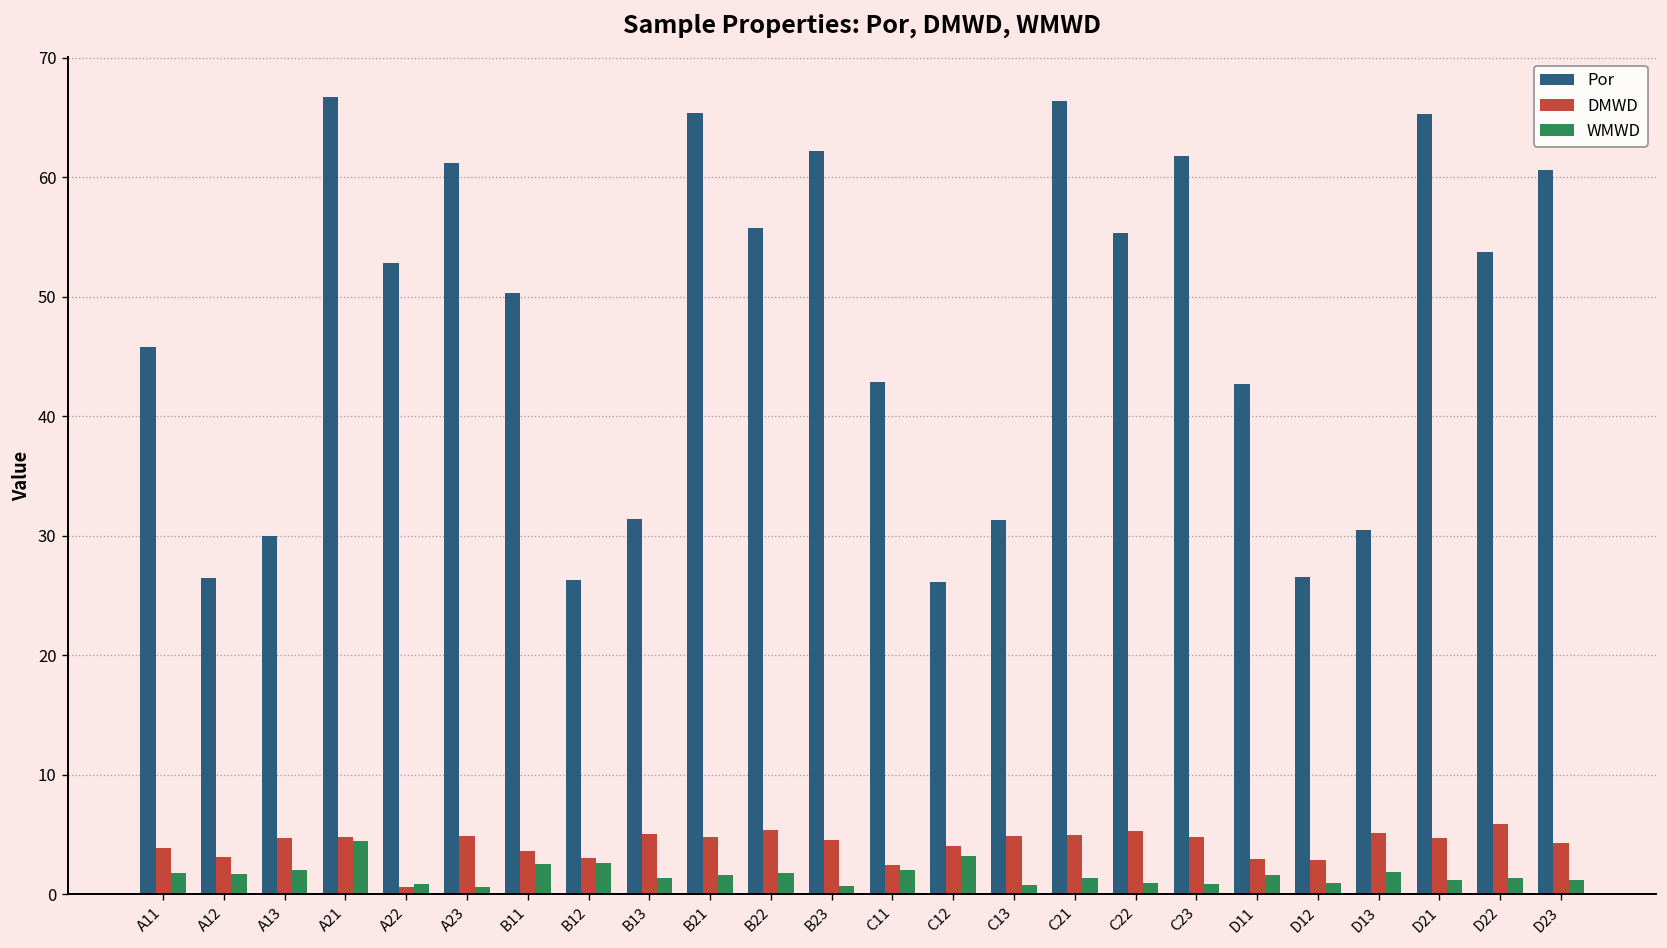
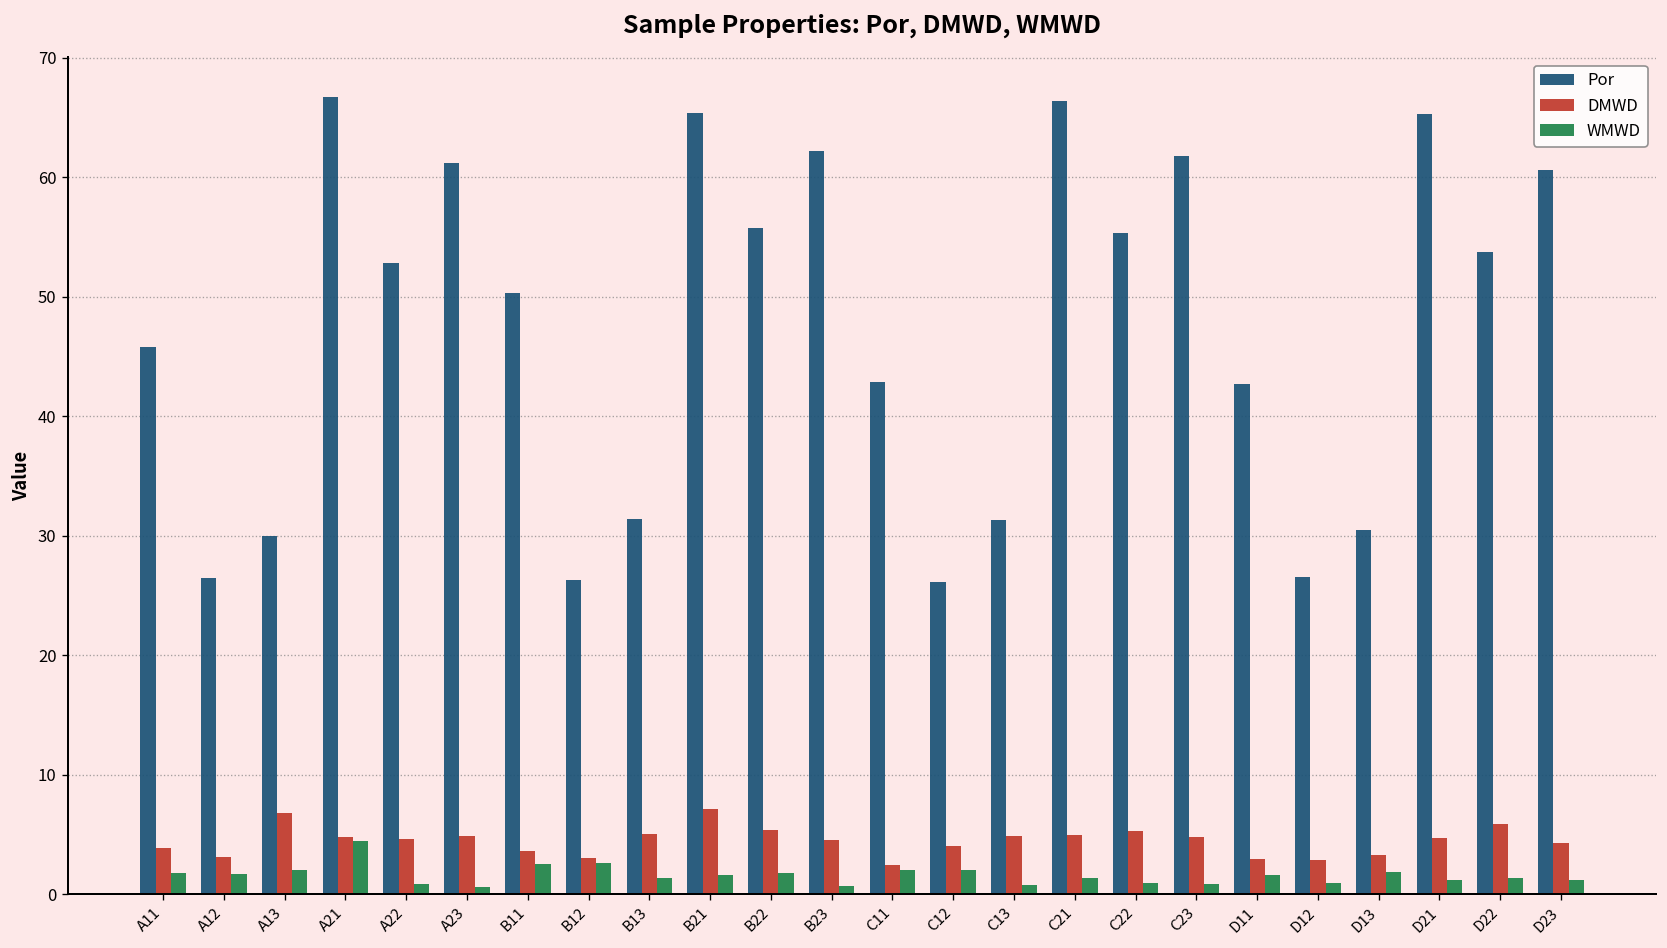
  {
    "Por": {
      "A11": 46,
      "A12": 26,
      "A13": 30,
      "A21": 67,
      "A22": 53,
      "A23": 61,
      "B11": 50,
      "B12": 26,
      "B13": 31,
      "B21": 65,
      "B22": 56,
      "B23": 62,
      "C11": 43,
      "C12": 26,
      "C13": 31,
      "C21": 66,
      "C22": 55,
      "C23": 62,
      "D11": 43,
      "D12": 27,
      "D13": 30,
      "D21": 65,
      "D22": 54,
      "D23": 61
    },
    "DMWD": {
      "A11": 4,
      "A12": 3,
-     "A13": 5,
+     "A13": 7,
      "A21": 5,
-     "A22": 1,
+     "A22": 5,
      "A23": 5,
      "B11": 4,
      "B12": 3,
      "B13": 5,
-     "B21": 5,
+     "B21": 7,
      "B22": 5,
      "B23": 5,
      "C11": 2,
      "C12": 4,
      "C13": 5,
      "C21": 5,
      "C22": 5,
      "C23": 5,
      "D11": 3,
      "D12": 3,
-     "D13": 5,
+     "D13": 3,
      "D21": 5,
      "D22": 6,
      "D23": 4
    },
    "WMWD": {
      "A11": 2,
      "A12": 2,
      "A13": 2,
      "A21": 4,
      "A22": 1,
      "A23": 1,
      "B11": 3,
      "B12": 3,
      "B13": 1,
      "B21": 2,
      "B22": 2,
      "B23": 1,
      "C11": 2,
-     "C12": 3,
+     "C12": 2,
      "C13": 1,
      "C21": 1,
      "C22": 1,
      "C23": 1,
      "D11": 2,
      "D12": 1,
      "D13": 2,
      "D21": 1,
      "D22": 1,
      "D23": 1
    }
  }
